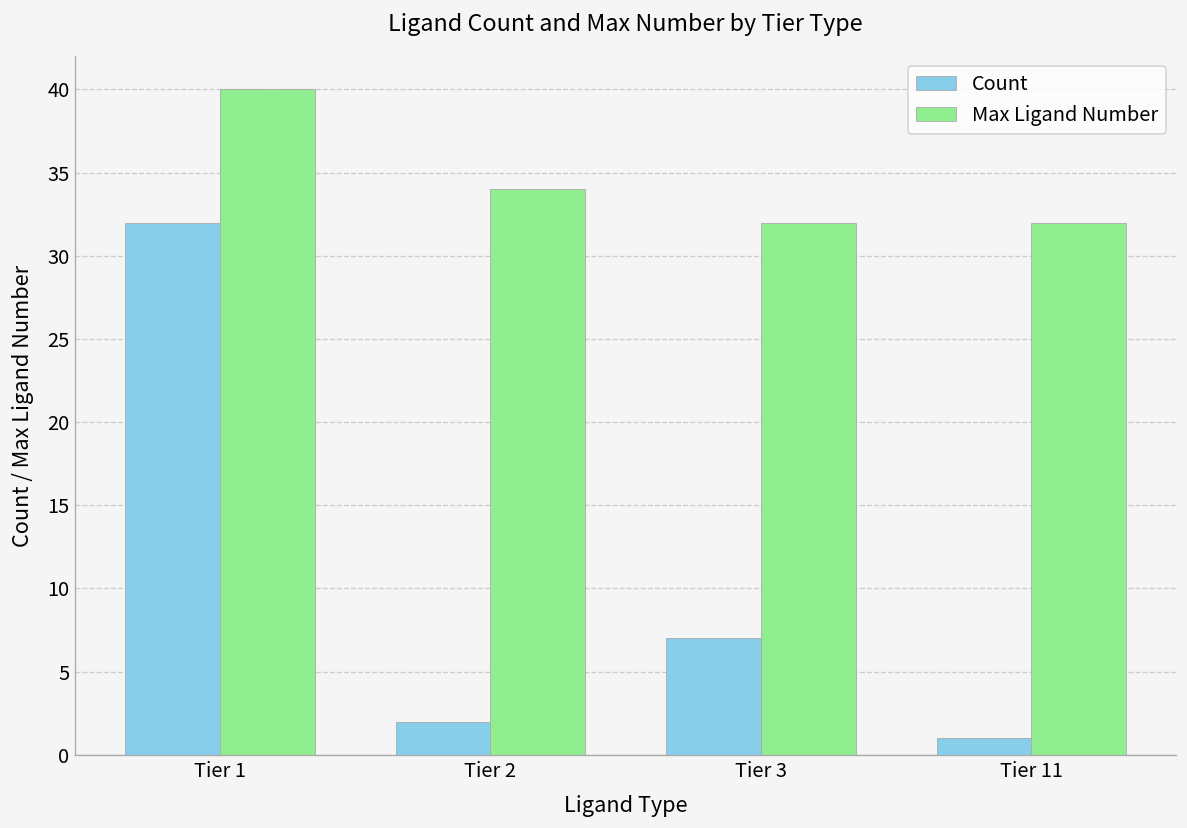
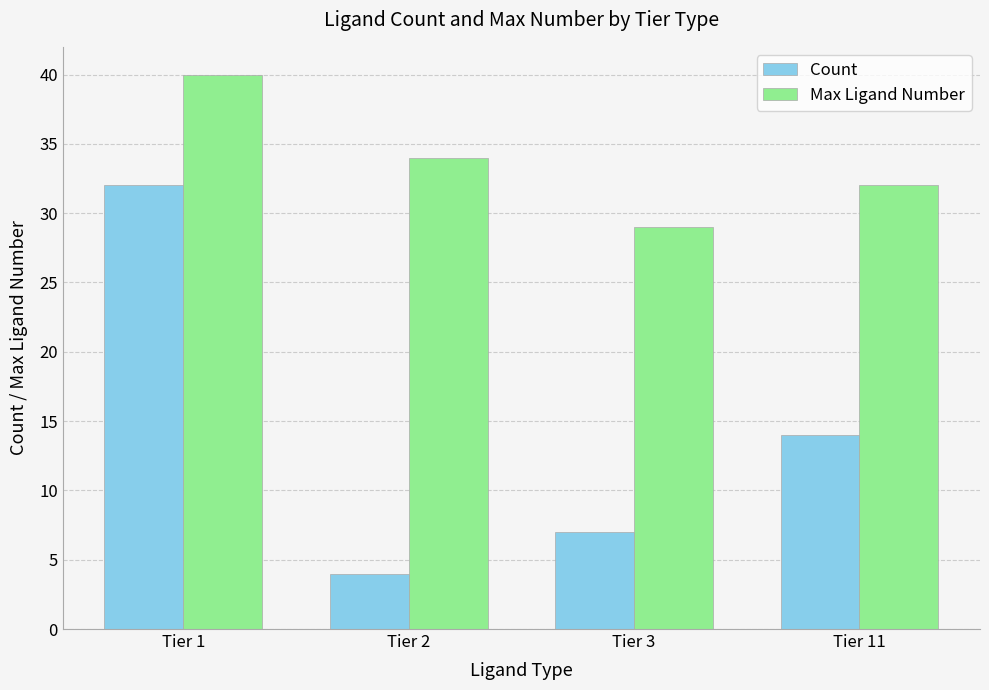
  {
    "Count": {
      "Tier 1": 32,
-     "Tier 2": 2,
+     "Tier 2": 4,
      "Tier 3": 7,
-     "Tier 11": 1
+     "Tier 11": 14
    },
    "Max Ligand Number": {
      "Tier 1": 40,
      "Tier 2": 34,
-     "Tier 3": 32,
+     "Tier 3": 29,
      "Tier 11": 32
    }
  }
